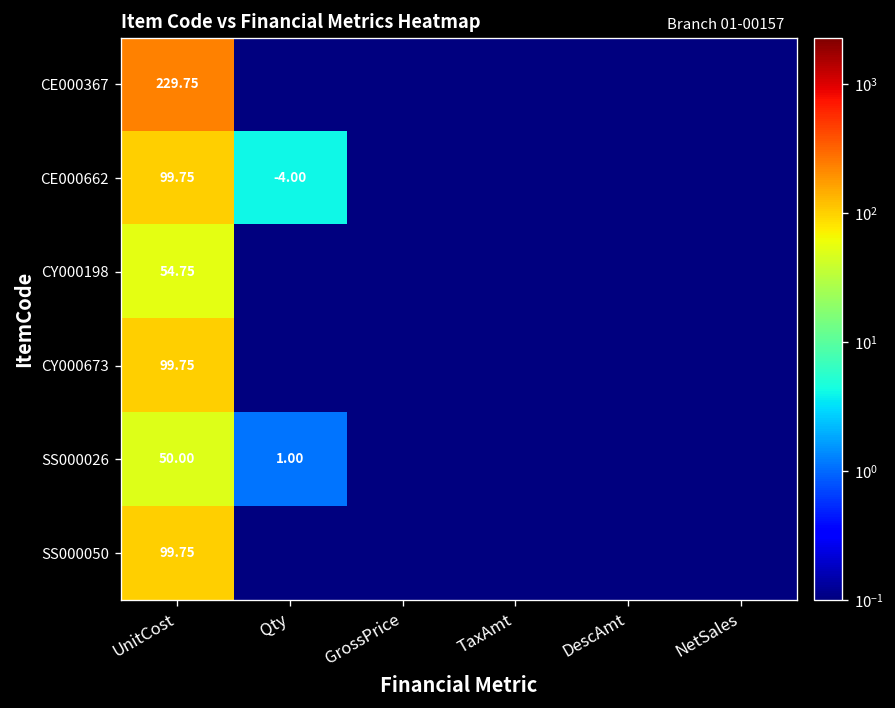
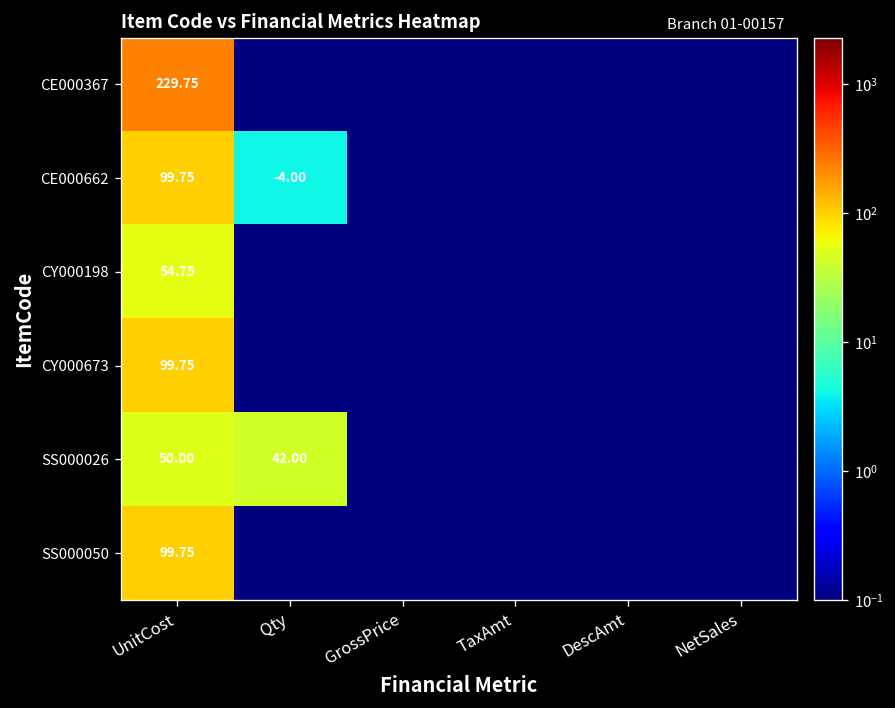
  {
    "CE000367": {
      "UnitCost": 229.75
    },
    "CE000662": {
      "UnitCost": 99.75,
      "Qty": -4.00
    },
    "CY000198": {
      "UnitCost": 54.75
    },
    "CY000673": {
      "UnitCost": 99.75
    },
    "SS000026": {
      "UnitCost": 50.00,
-     "Qty": 1.00
+     "Qty": 42.00
    },
    "SS000050": {
      "UnitCost": 99.75
    }
  }
